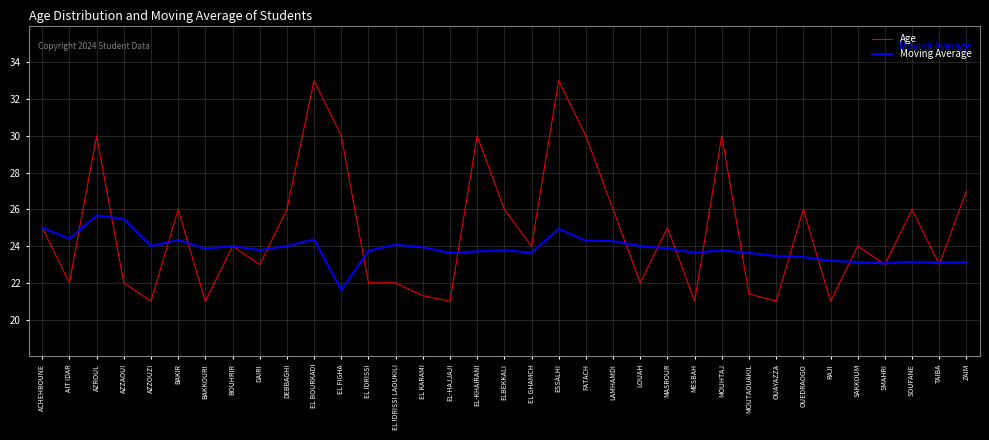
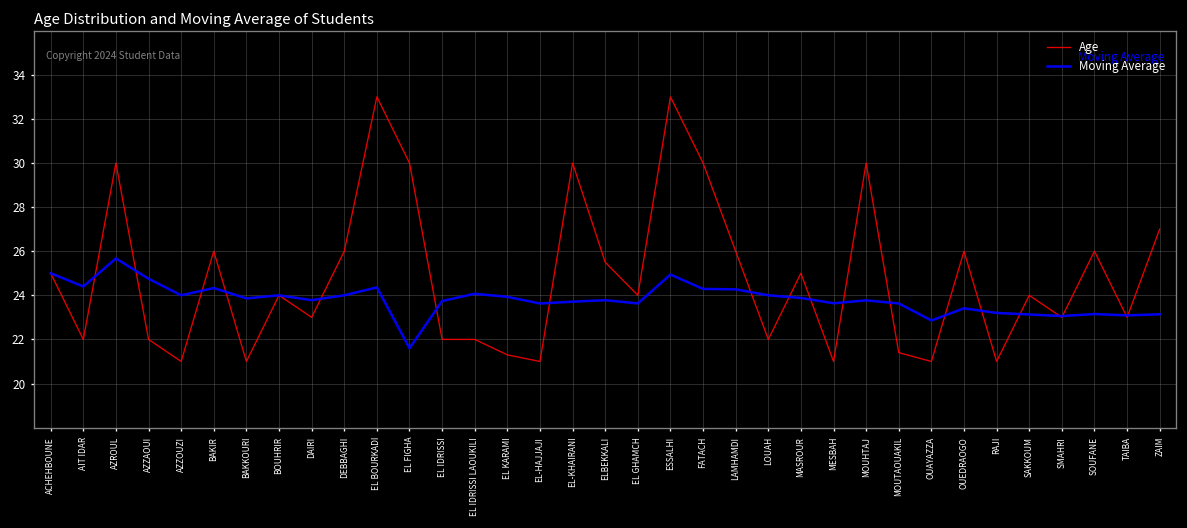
  {
    "Age": {
      "AIT IDAR": 22.0,
      "AZROUL": 30.0,
      "AZZAOUI": 22.0,
      "AZZOUZI": 21.0,
      "BAKIR": 26.0,
      "BAKKOURI": 21.0,
      "DAIRI": 23.0,
      "DEBBAGHI": 26.0,
      "EL BOURKADI": 33.0,
      "EL FIGHA": 30.0,
      "EL IDRISSI": 22.0,
      "EL IDRISSI LAOUKILI": 22.0,
      "EL KARAMI": 21.3,
      "EL-HAJJAJI": 21.0,
      "EL-KHAIRANI": 30.0,
-     "ELBEKKALI": 26.0,
+     "ELBEKKALI": 25.5,
      "EL GHAMCH": 24.0,
      "ESSALHI": 33.0,
      "FATACH": 30.0,
      "LAMHAMDI": 26.0,
      "LOUAH": 22.0,
      "MASROUR": 25.0,
      "MESBAH": 21.0,
      "MOUHTAJ": 30.0,
      "MOUTAOUAKIL": 21.4,
      "OUAYAZZA": 21.0,
      "OUEDRAOGO": 26.0,
      "RAJI": 21.0,
      "SAKKOUM": 24.0,
      "SOUFANE": 26.0,
      "ZAIM": 27.0
    },
    "Moving Average": {
      "AIT IDAR": 24.4,
      "AZROUL": 25.7,
-     "AZZAOUI": 25.5,
+     "AZZAOUI": 24.8,
      "AZZOUZI": 24.0,
      "BAKIR": 24.3,
      "BAKKOURI": 23.9,
      "DAIRI": 23.8,
      "DEBBAGHI": 24.0,
      "EL BOURKADI": 24.4,
      "EL FIGHA": 21.6,
      "EL IDRISSI": 23.7,
      "EL IDRISSI LAOUKILI": 24.1,
      "EL KARAMI": 23.9,
      "EL-HAJJAJI": 23.6,
      "EL-KHAIRANI": 23.7,
      "ELBEKKALI": 23.8,
      "EL GHAMCH": 23.6,
      "ESSALHI": 24.9,
      "FATACH": 24.3,
      "LAMHAMDI": 24.3,
      "LOUAH": 24.0,
      "MASROUR": 23.9,
      "MESBAH": 23.6,
      "MOUHTAJ": 23.8,
      "MOUTAOUAKIL": 23.6,
-     "OUAYAZZA": 23.5,
+     "OUAYAZZA": 22.9,
      "OUEDRAOGO": 23.4,
      "RAJI": 23.2,
      "SAKKOUM": 23.1,
      "SOUFANE": 23.2,
      "ZAIM": 23.1
    }
  }
